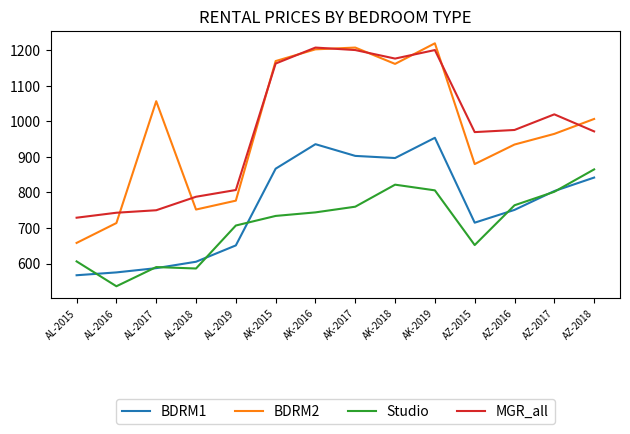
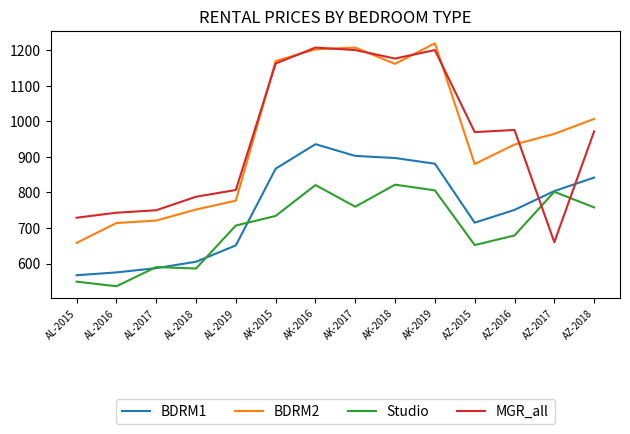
  {
    "BDRM1": {
      "AL-2015": 570,
      "AL-2016": 580,
      "AL-2018": 610,
      "AL-2019": 650,
      "AK-2015": 870,
      "AK-2016": 940,
      "AK-2017": 900,
      "AK-2018": 900,
-     "AK-2019": 950,
+     "AK-2019": 880,
      "AZ-2015": 720,
      "AZ-2016": 750,
      "AZ-2018": 840
    },
    "BDRM2": {
      "AL-2015": 660,
      "AL-2016": 710,
-     "AL-2017": 1060,
+     "AL-2017": 720,
      "AL-2018": 750,
      "AL-2019": 780,
      "AK-2018": 1160,
      "AK-2019": 1220,
      "AZ-2015": 880,
      "AZ-2016": 940,
      "AZ-2017": 970,
      "AZ-2018": 1010
    },
    "Studio": {
-     "AL-2015": 610,
+     "AL-2015": 550,
      "AL-2016": 540,
      "AL-2018": 590,
      "AL-2019": 710,
      "AK-2015": 730,
-     "AK-2016": 740,
+     "AK-2016": 820,
      "AK-2017": 760,
      "AK-2018": 820,
      "AK-2019": 810,
      "AZ-2015": 650,
-     "AZ-2016": 760,
-     "AZ-2018": 870
+     "AZ-2016": 680,
+     "AZ-2018": 760
    },
    "MGR_all": {
      "AL-2015": 730,
      "AL-2016": 740,
      "AL-2017": 750,
      "AL-2018": 790,
      "AL-2019": 810,
      "AK-2018": 1180,
      "AK-2019": 1200,
      "AZ-2015": 970,
      "AZ-2016": 980,
-     "AZ-2017": 1020,
+     "AZ-2017": 660,
      "AZ-2018": 970
    }
  }
